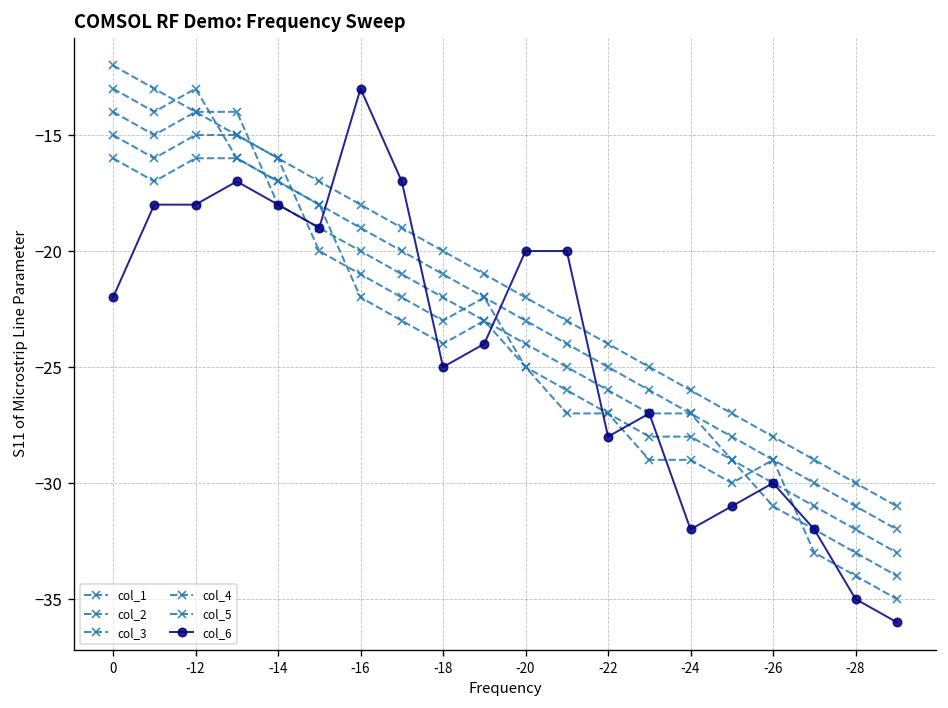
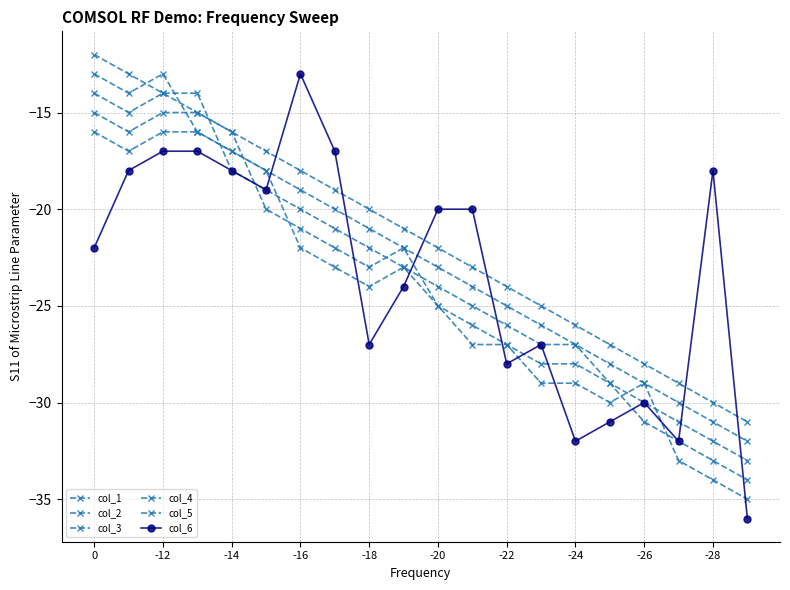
  {
    "col_6": {
      "0": -22,
-     "-12": -18,
+     "-12": -17,
      "-16": -13,
-     "-18": -25,
+     "-18": -27,
      "-20": -20,
      "-22": -28,
      "-24": -32,
-     "-28": -35
+     "-28": -18
    }
  }
